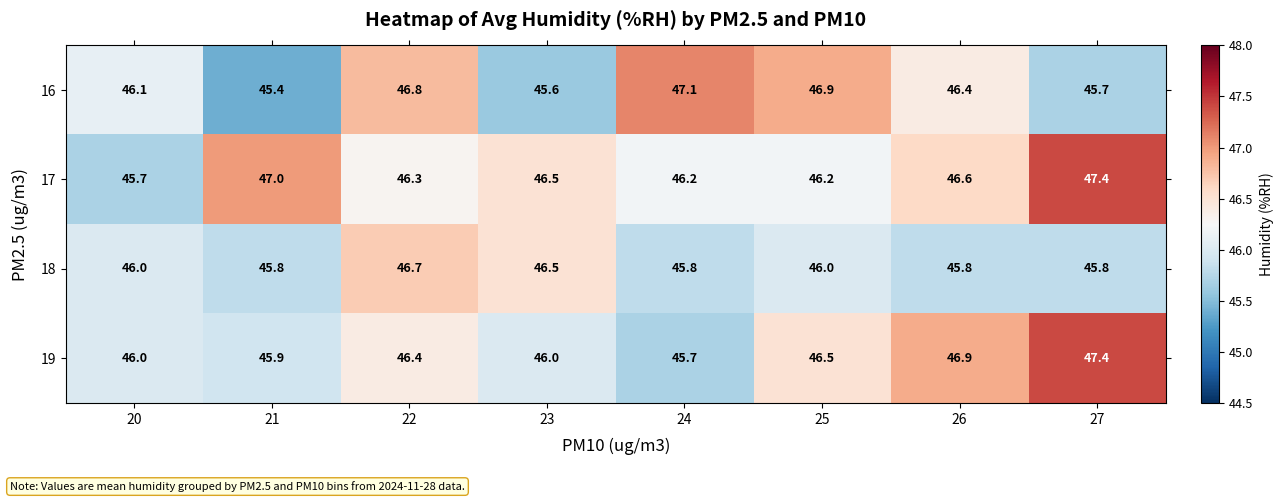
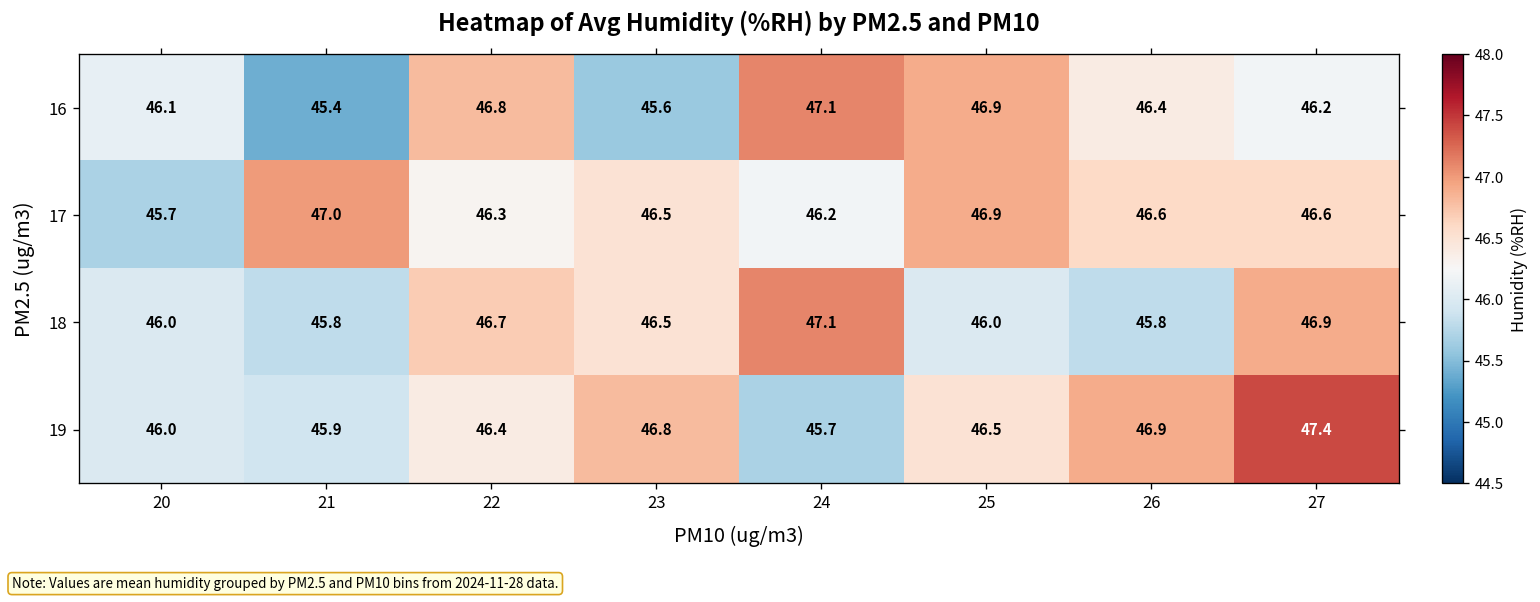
  {
    "16": {
      "20": 46.1,
      "21": 45.4,
      "22": 46.8,
      "23": 45.6,
      "24": 47.1,
      "25": 46.9,
      "26": 46.4,
-     "27": 45.7
+     "27": 46.2
    },
    "17": {
      "20": 45.7,
      "21": 47.0,
      "22": 46.3,
      "23": 46.5,
      "24": 46.2,
-     "25": 46.2,
+     "25": 46.9,
      "26": 46.6,
-     "27": 47.4
+     "27": 46.6
    },
    "18": {
      "20": 46.0,
      "21": 45.8,
      "22": 46.7,
      "23": 46.5,
-     "24": 45.8,
+     "24": 47.1,
      "25": 46.0,
      "26": 45.8,
-     "27": 45.8
+     "27": 46.9
    },
    "19": {
      "20": 46.0,
      "21": 45.9,
      "22": 46.4,
-     "23": 46.0,
+     "23": 46.8,
      "24": 45.7,
      "25": 46.5,
      "26": 46.9,
      "27": 47.4
    }
  }
